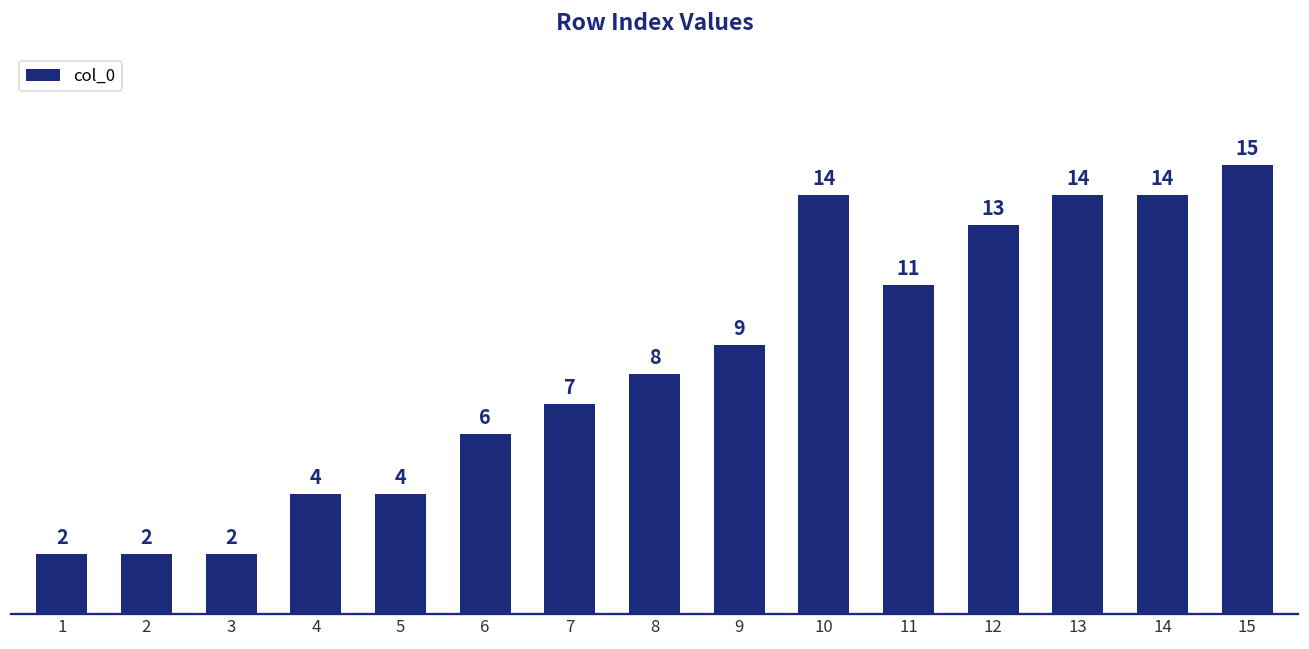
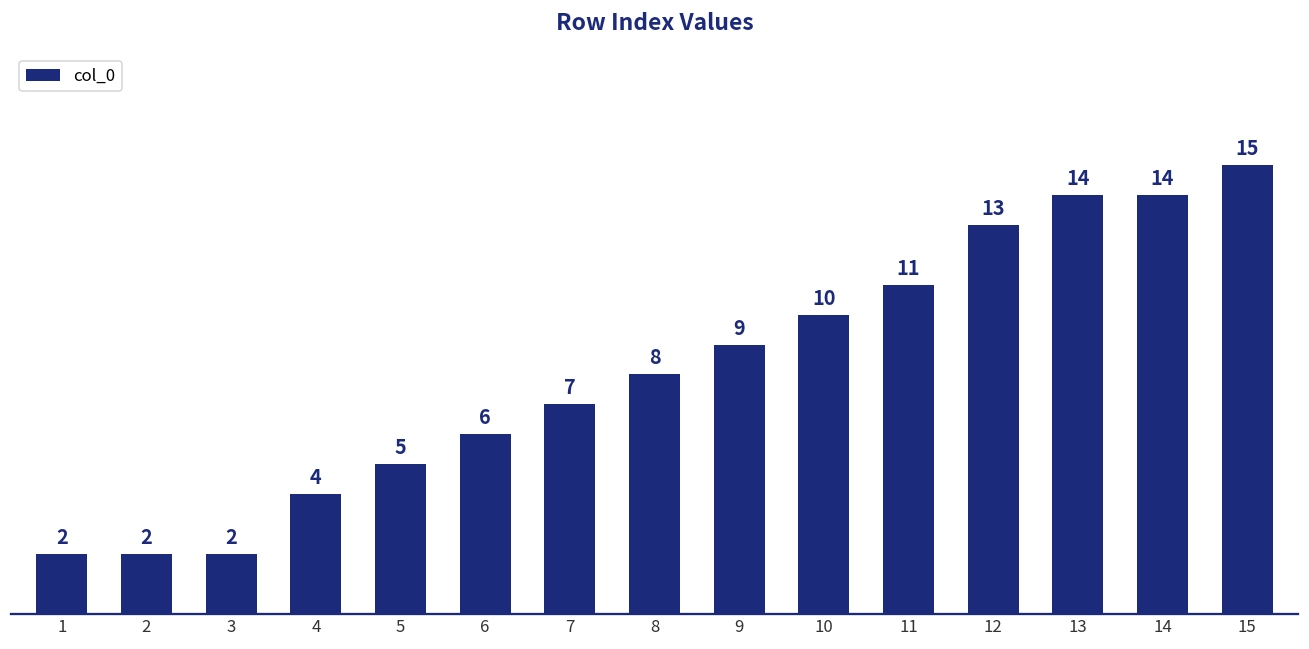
  {
    "1": 2,
    "2": 2,
    "3": 2,
    "4": 4,
-   "5": 4,
+   "5": 5,
    "6": 6,
    "7": 7,
    "8": 8,
    "9": 9,
-   "10": 14,
+   "10": 10,
    "11": 11,
    "12": 13,
    "13": 14,
    "14": 14,
    "15": 15
  }
